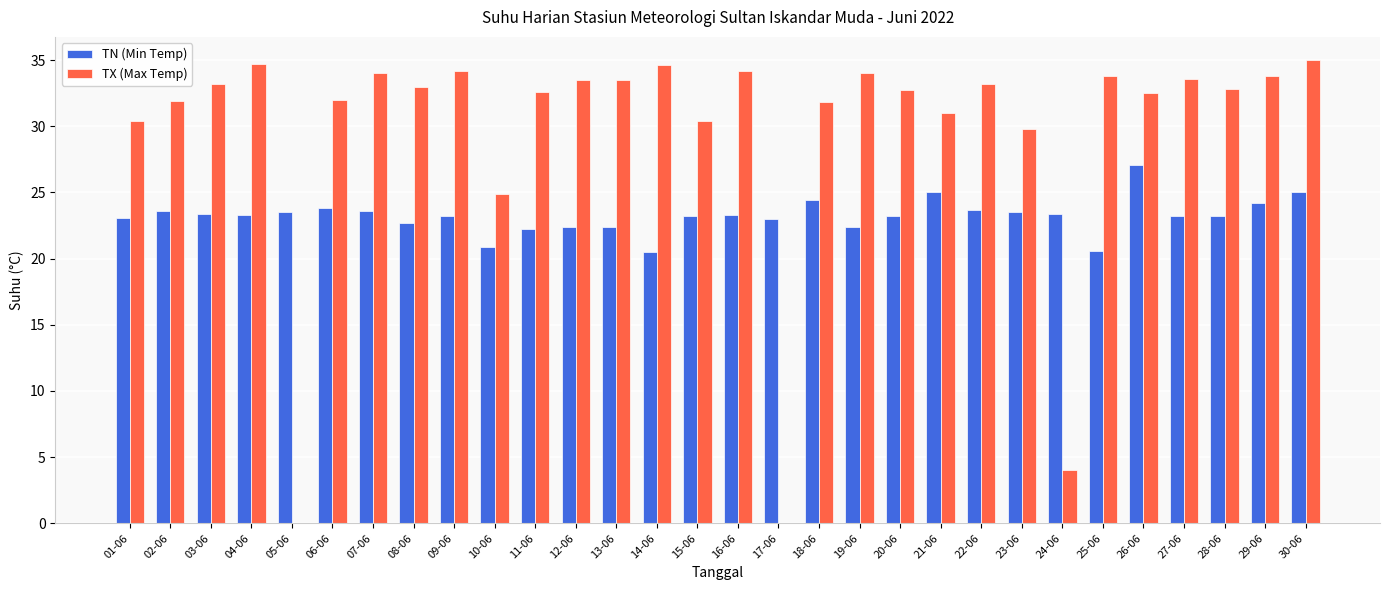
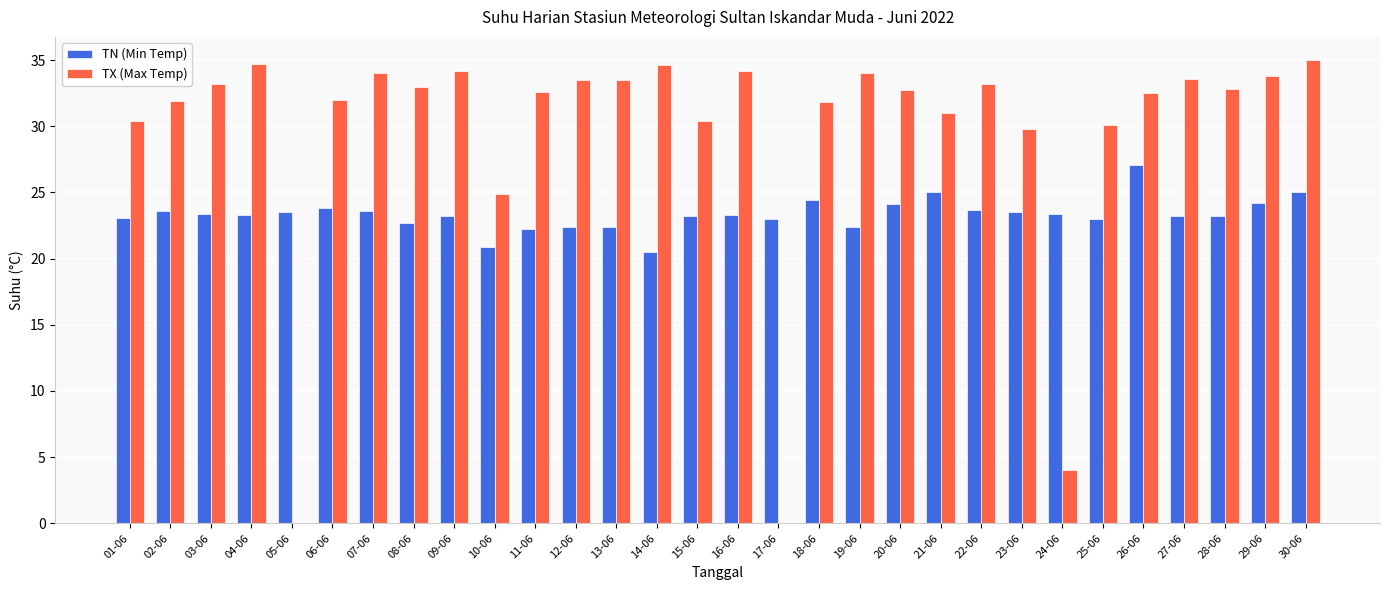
  {
    "TN (Min Temp)": {
      "01-06": 23.1,
      "02-06": 23.6,
      "03-06": 23.4,
      "04-06": 23.3,
      "05-06": 23.5,
      "06-06": 23.8,
      "07-06": 23.6,
      "08-06": 22.7,
      "09-06": 23.2,
      "10-06": 20.9,
      "11-06": 22.2,
      "12-06": 22.4,
      "13-06": 22.4,
      "14-06": 20.5,
      "15-06": 23.2,
      "16-06": 23.3,
      "17-06": 23.0,
      "18-06": 24.4,
      "19-06": 22.4,
-     "20-06": 23.2,
+     "20-06": 24.1,
      "21-06": 25.0,
      "22-06": 23.7,
      "23-06": 23.5,
      "24-06": 23.4,
-     "25-06": 20.6,
+     "25-06": 23.0,
      "26-06": 27.1,
      "27-06": 23.2,
      "28-06": 23.2,
      "29-06": 24.2,
      "30-06": 25.0
    },
    "TX (Max Temp)": {
      "01-06": 30.4,
      "02-06": 31.9,
      "03-06": 33.2,
      "04-06": 34.7,
      "05-06": 0.0,
      "06-06": 32.0,
      "07-06": 34.0,
      "08-06": 33.0,
      "09-06": 34.2,
      "10-06": 24.9,
      "11-06": 32.6,
      "12-06": 33.5,
      "13-06": 33.5,
      "14-06": 34.6,
      "15-06": 30.4,
      "16-06": 34.2,
      "17-06": 0.0,
      "18-06": 31.8,
      "19-06": 34.0,
      "20-06": 32.7,
      "21-06": 31.0,
      "22-06": 33.2,
      "23-06": 29.8,
      "24-06": 4.0,
-     "25-06": 33.8,
+     "25-06": 30.1,
      "26-06": 32.5,
      "27-06": 33.6,
      "28-06": 32.8,
      "29-06": 33.8,
      "30-06": 35.0
    }
  }
